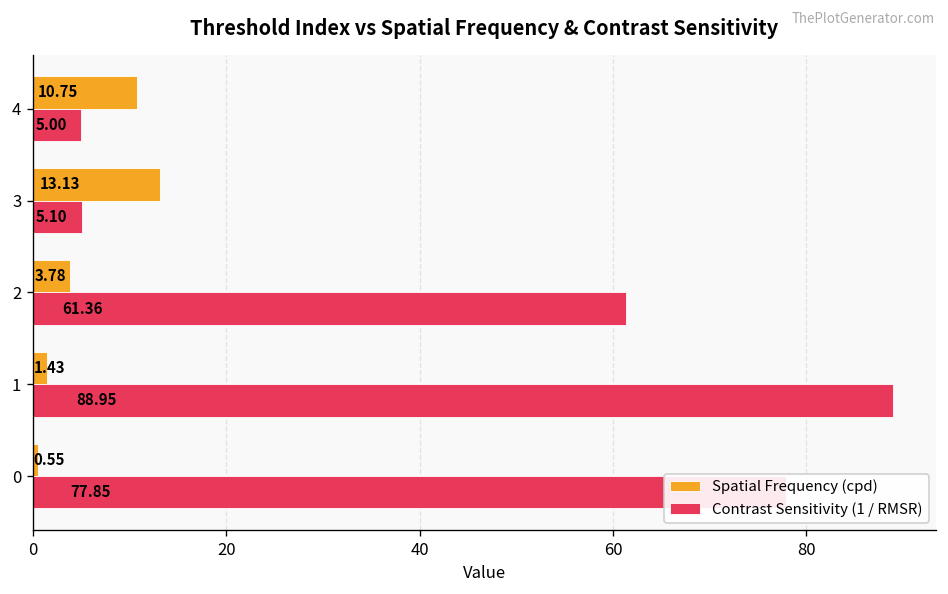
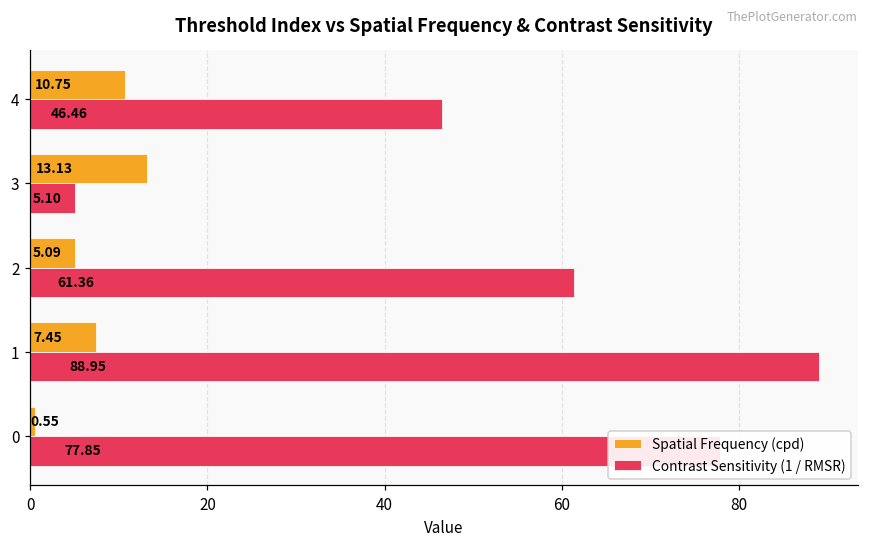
  {
    "Spatial Frequency (cpd)": {
      "4": 10.75,
      "3": 13.13,
-     "2": 3.78,
-     "1": 1.43,
+     "2": 5.09,
+     "1": 7.45,
      "0": 0.55
    },
    "Contrast Sensitivity (1 / RMSR)": {
-     "4": 5.00,
+     "4": 46.46,
      "3": 5.10,
      "2": 61.36,
      "1": 88.95
    }
  }
